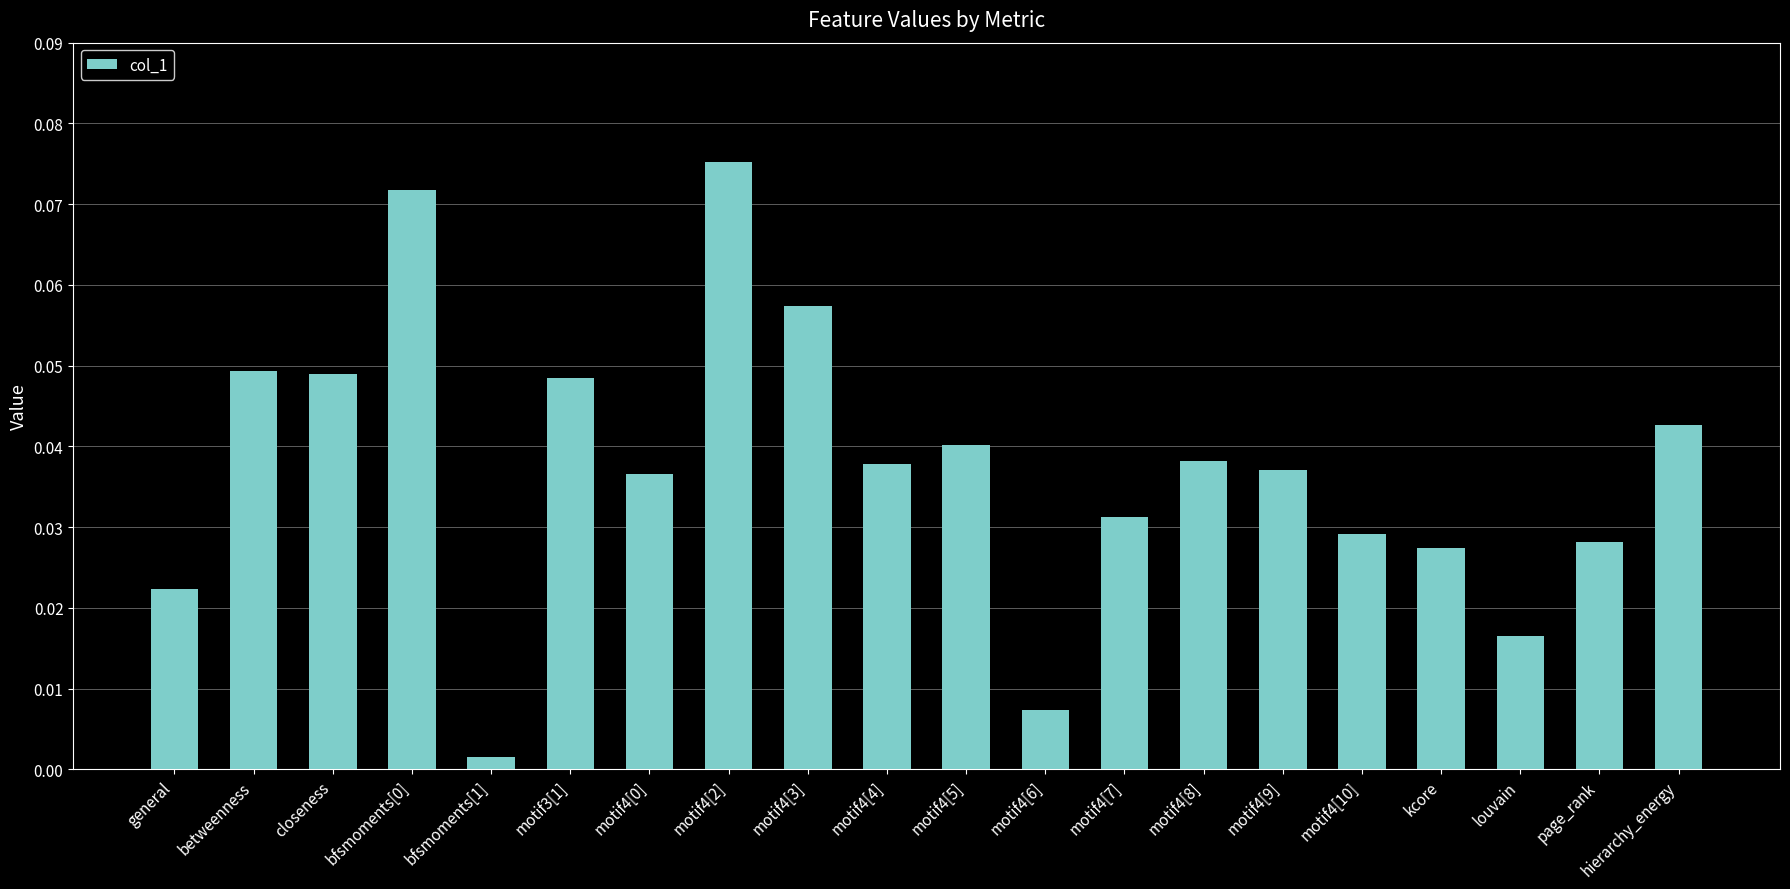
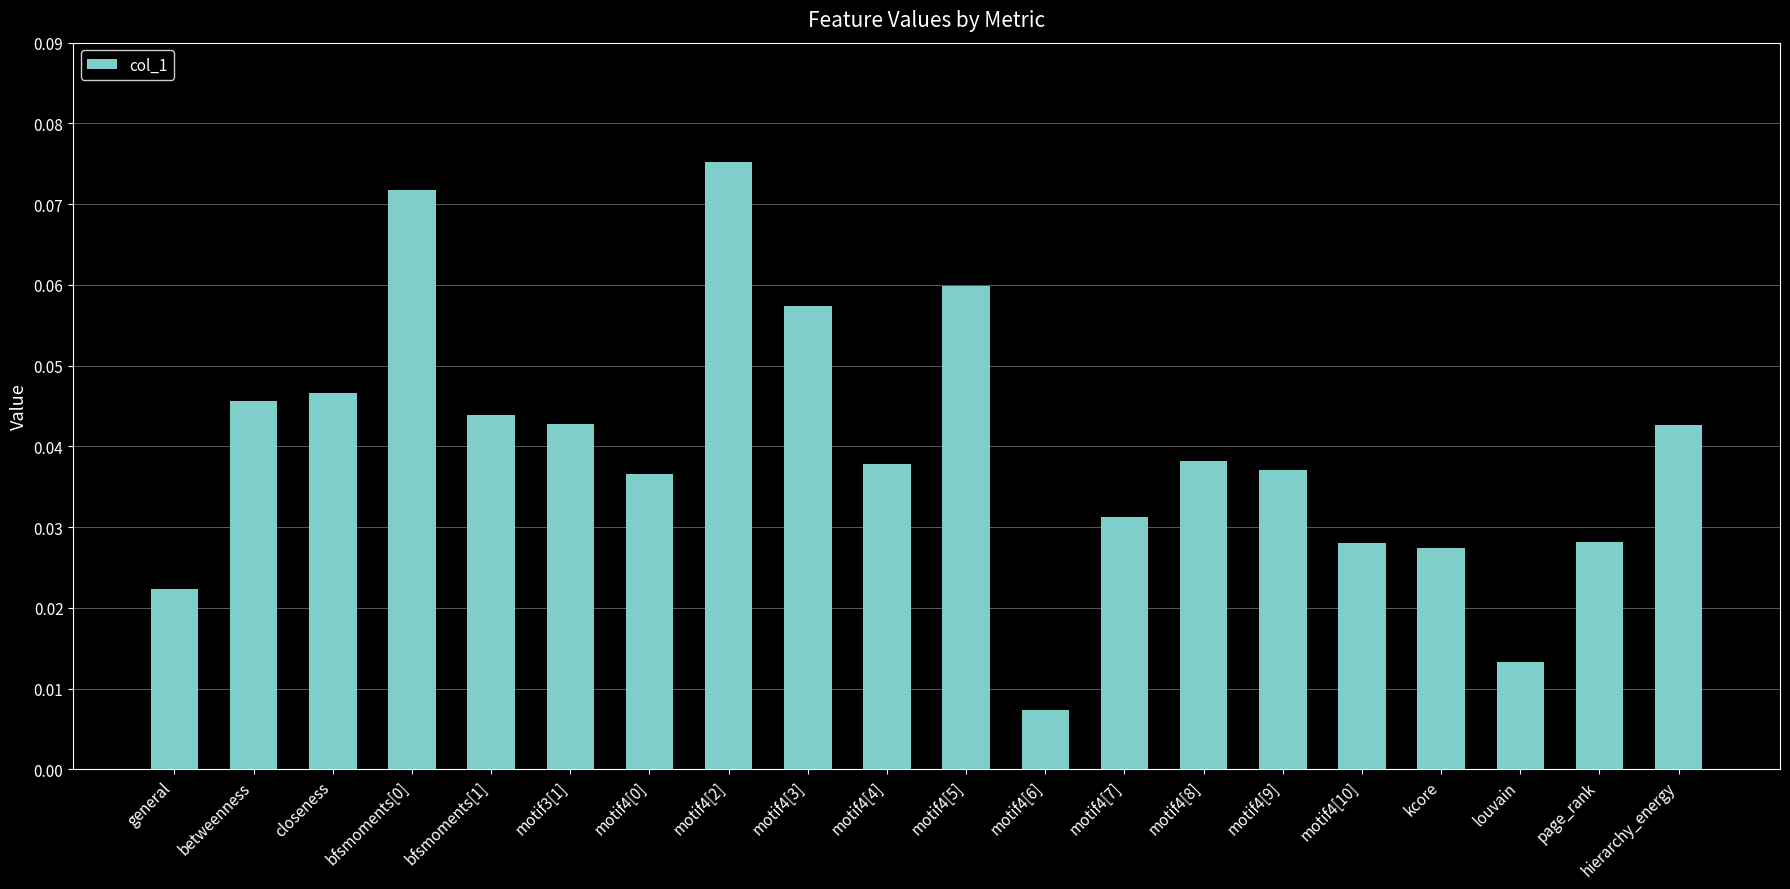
  {
    "general": 0.022,
-   "betweenness": 0.049,
-   "closeness": 0.049,
+   "betweenness": 0.046,
+   "closeness": 0.047,
    "bfsmoments[0]": 0.072,
-   "bfsmoments[1]": 0.002,
-   "motif3[1]": 0.049,
+   "bfsmoments[1]": 0.044,
+   "motif3[1]": 0.043,
    "motif4[0]": 0.037,
    "motif4[2]": 0.075,
    "motif4[3]": 0.057,
    "motif4[4]": 0.038,
-   "motif4[5]": 0.040,
+   "motif4[5]": 0.060,
    "motif4[6]": 0.007,
    "motif4[7]": 0.031,
    "motif4[8]": 0.038,
    "motif4[9]": 0.037,
-   "motif4[10]": 0.029,
+   "motif4[10]": 0.028,
    "kcore": 0.027,
-   "louvain": 0.016,
+   "louvain": 0.013,
    "page_rank": 0.028,
    "hierarchy_energy": 0.043
  }
